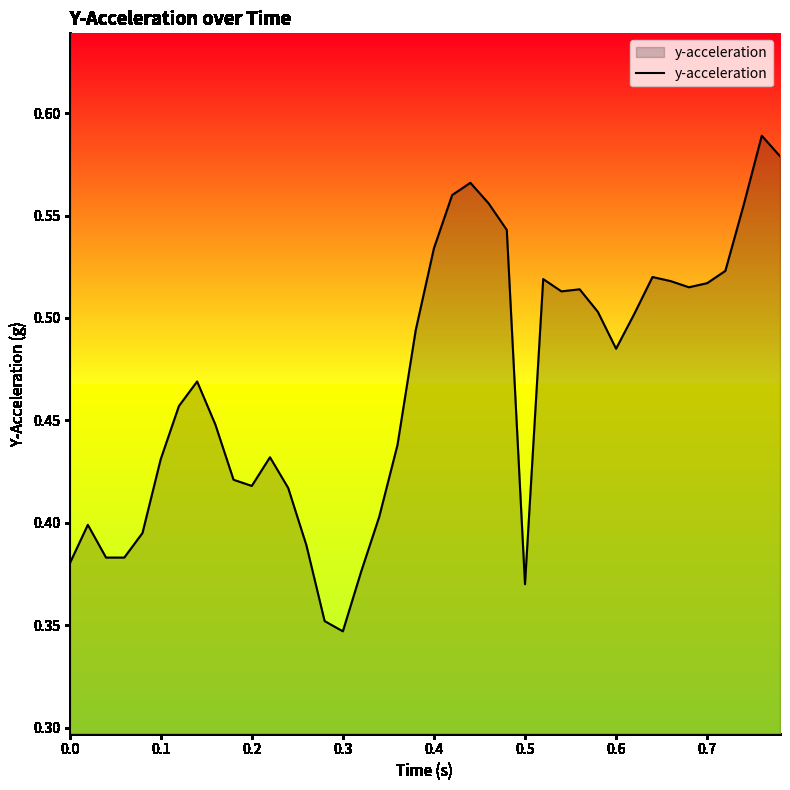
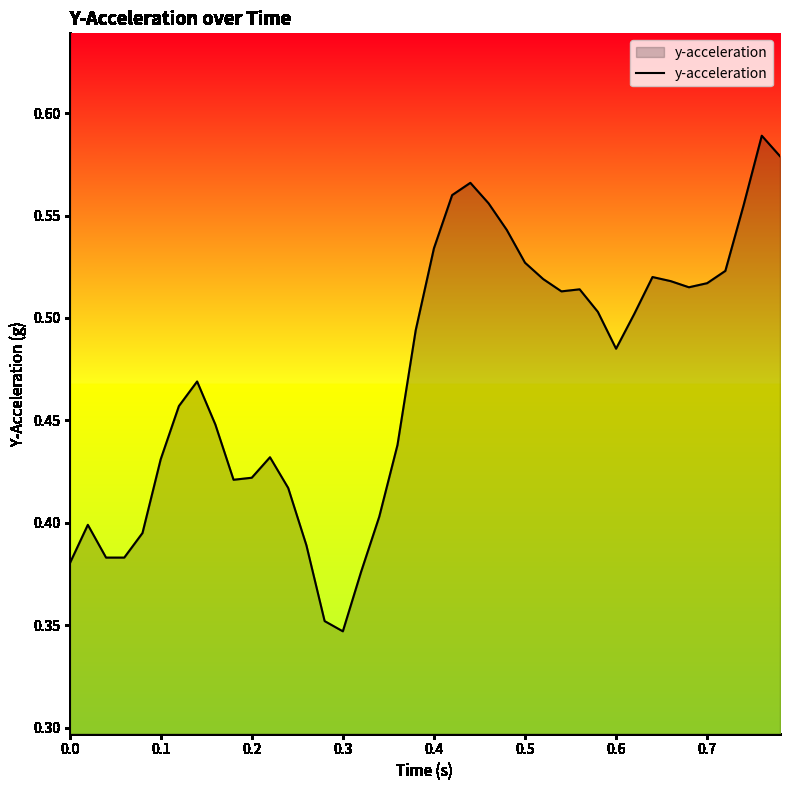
  {
    "0.0": 0.380,
    "0.1": 0.431,
-   "0.2": 0.418,
+   "0.2": 0.422,
    "0.3": 0.347,
    "0.4": 0.534,
-   "0.5": 0.370,
+   "0.5": 0.527,
    "0.6": 0.485,
    "0.7": 0.517
  }
